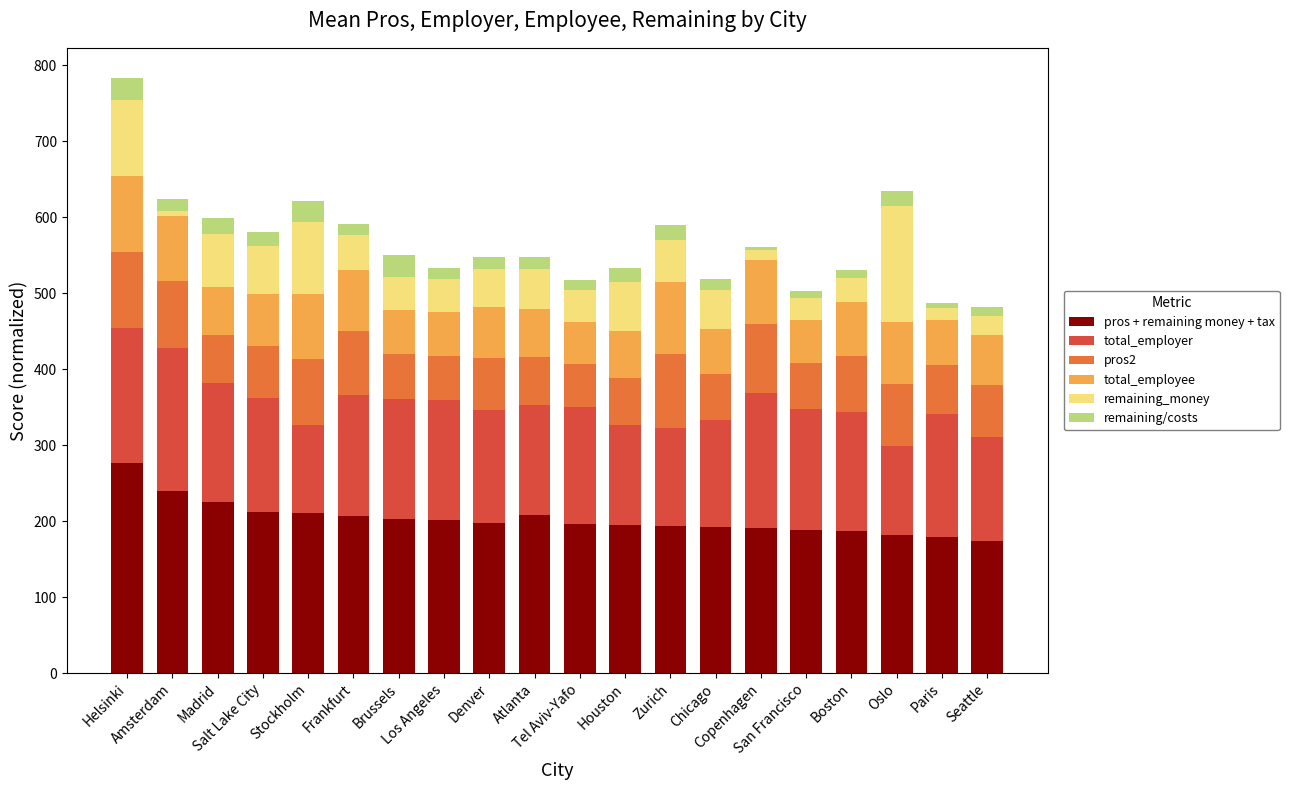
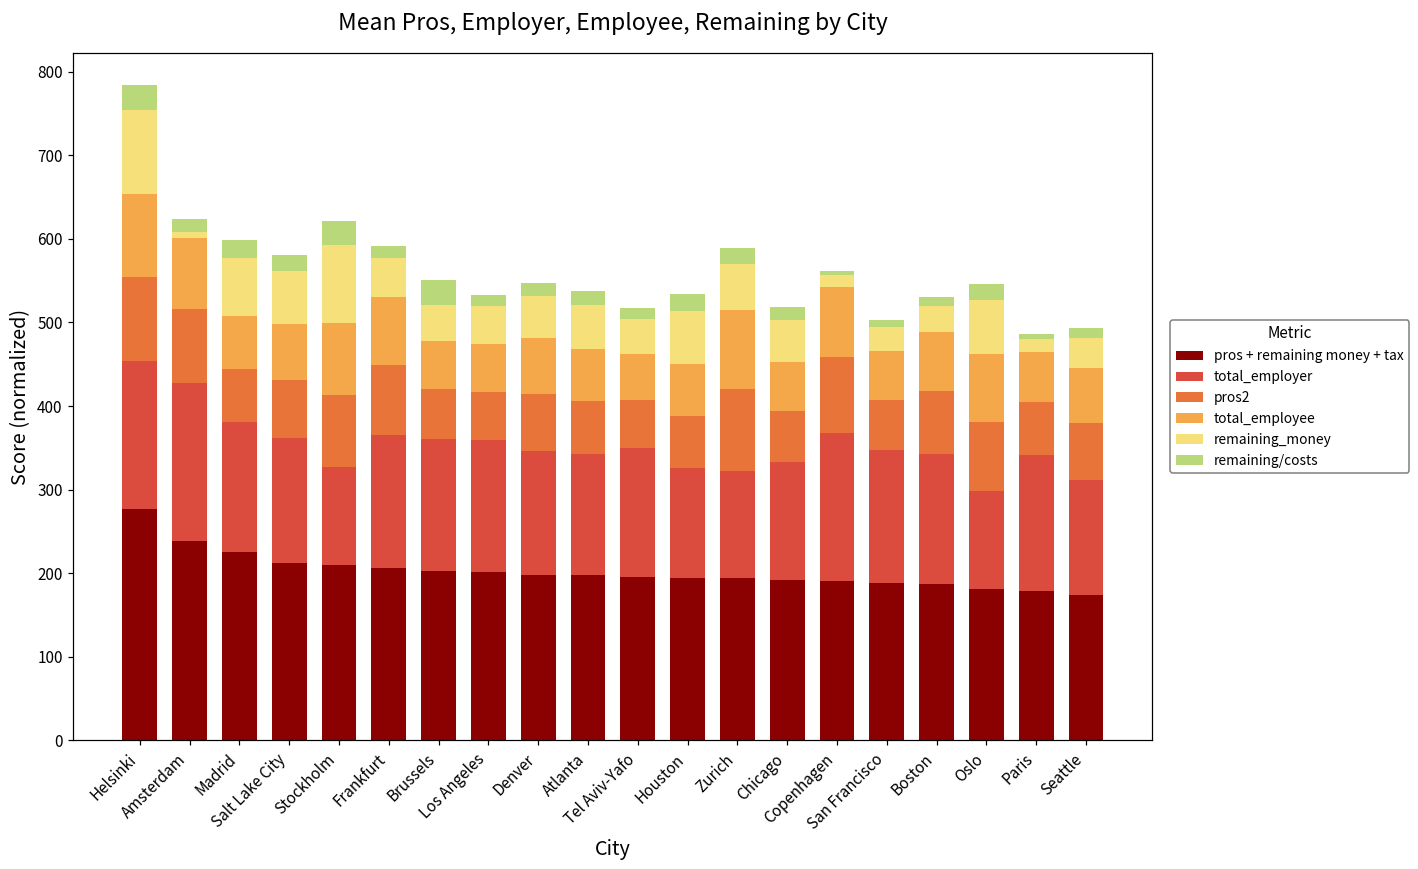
  {
    "pros + remaining money + tax": {
      "Helsinki": 280,
      "Amsterdam": 240,
      "Madrid": 230,
      "Salt Lake City": 210,
      "Stockholm": 210,
      "Frankfurt": 210,
      "Brussels": 200,
      "Los Angeles": 200,
      "Denver": 200,
-     "Atlanta": 210,
+     "Atlanta": 200,
      "Tel Aviv-Yafo": 200,
      "Houston": 190,
      "Zurich": 190,
      "Chicago": 190,
      "Copenhagen": 190,
      "San Francisco": 190,
      "Boston": 190,
      "Oslo": 180,
      "Paris": 180,
      "Seattle": 170
    },
    "remaining_money": {
      "Helsinki": 100,
      "Amsterdam": 10,
      "Madrid": 70,
      "Salt Lake City": 60,
      "Stockholm": 90,
      "Frankfurt": 50,
      "Brussels": 40,
      "Los Angeles": 40,
      "Denver": 50,
      "Atlanta": 50,
      "Tel Aviv-Yafo": 40,
      "Houston": 60,
      "Zurich": 50,
      "Chicago": 50,
      "Copenhagen": 10,
      "San Francisco": 30,
      "Boston": 30,
-     "Oslo": 150,
+     "Oslo": 60,
      "Paris": 20,
-     "Seattle": 20
+     "Seattle": 40
    },
    "remaining/costs": {
      "Helsinki": 30,
      "Amsterdam": 20,
      "Madrid": 20,
      "Salt Lake City": 20,
      "Stockholm": 30,
      "Frankfurt": 10,
      "Brussels": 30,
      "Los Angeles": 10,
      "Denver": 20,
      "Atlanta": 20,
      "Tel Aviv-Yafo": 10,
      "Houston": 20,
      "Zurich": 20,
      "Chicago": 20,
      "Copenhagen": 0,
      "San Francisco": 10,
      "Boston": 10,
      "Oslo": 20,
      "Paris": 10,
      "Seattle": 10
    }
  }
